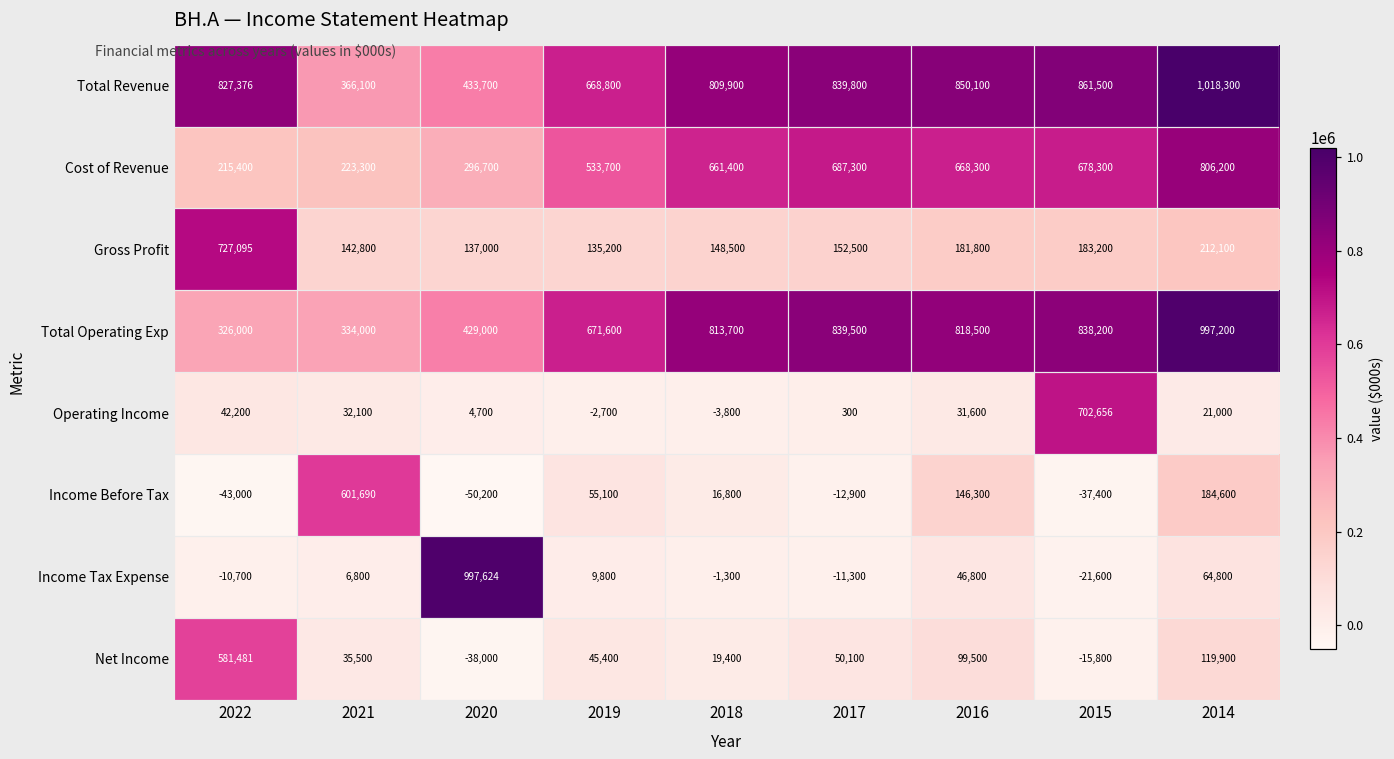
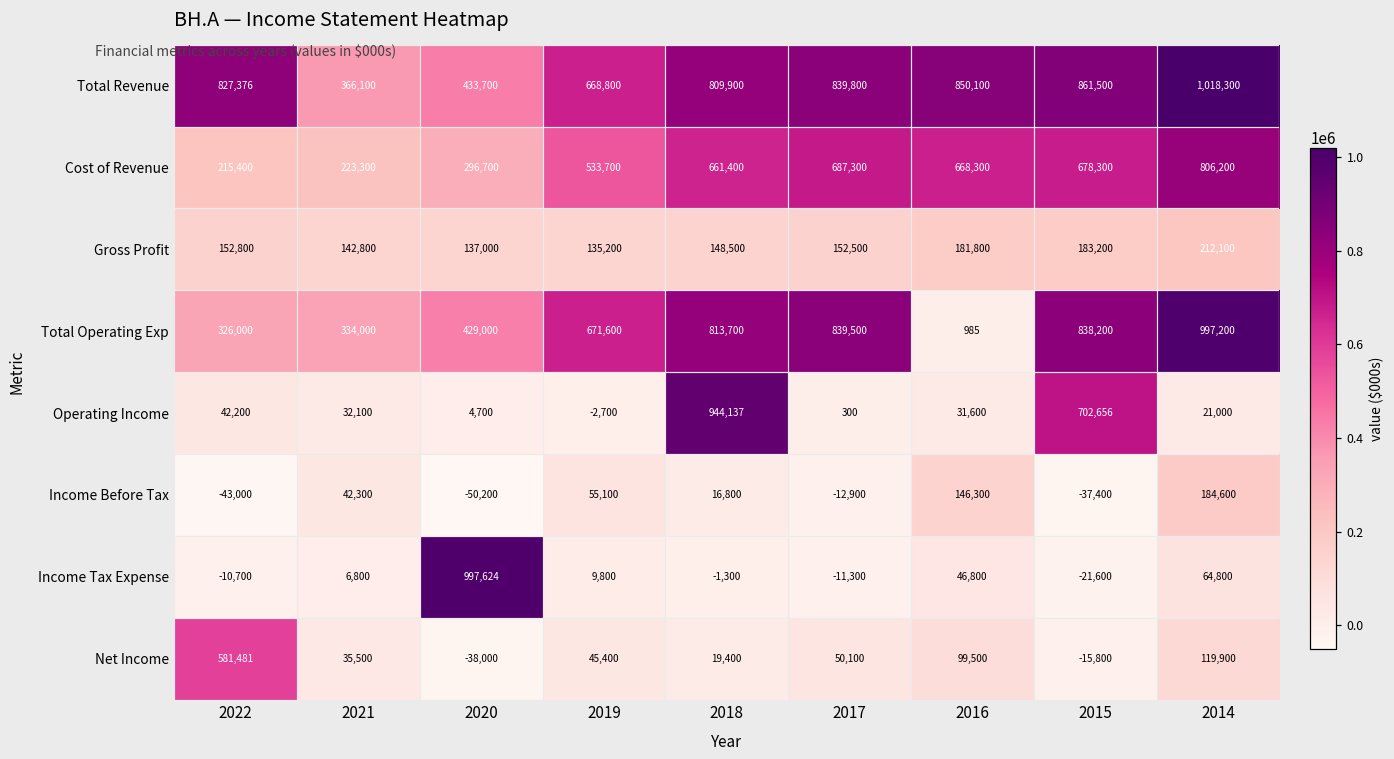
  {
    "Total Revenue": {
      "2022": "827,376",
      "2021": "366,100",
      "2020": "433,700",
      "2019": "668,800",
      "2018": "809,900",
      "2017": "839,800",
      "2016": "850,100",
      "2015": "861,500",
      "2014": "1,018,300"
    },
    "Cost of Revenue": {
      "2022": "215,400",
      "2021": "223,300",
      "2020": "296,700",
      "2019": "533,700",
      "2018": "661,400",
      "2017": "687,300",
      "2016": "668,300",
      "2015": "678,300",
      "2014": "806,200"
    },
    "Gross Profit": {
-     "2022": "727,095",
+     "2022": "152,800",
      "2021": "142,800",
      "2020": "137,000",
      "2019": "135,200",
      "2018": "148,500",
      "2017": "152,500",
      "2016": "181,800",
      "2015": "183,200",
      "2014": "212,100"
    },
    "Total Operating Exp": {
      "2022": "326,000",
      "2021": "334,000",
      "2020": "429,000",
      "2019": "671,600",
      "2018": "813,700",
      "2017": "839,500",
-     "2016": "818,500",
+     "2016": "985",
      "2015": "838,200",
      "2014": "997,200"
    },
    "Operating Income": {
      "2022": "42,200",
      "2021": "32,100",
      "2020": "4,700",
      "2019": "-2,700",
-     "2018": "-3,800",
+     "2018": "944,137",
      "2017": "300",
      "2016": "31,600",
      "2015": "702,656",
      "2014": "21,000"
    },
    "Income Before Tax": {
      "2022": "-43,000",
-     "2021": "601,690",
+     "2021": "42,300",
      "2020": "-50,200",
      "2019": "55,100",
      "2018": "16,800",
      "2017": "-12,900",
      "2016": "146,300",
      "2015": "-37,400",
      "2014": "184,600"
    },
    "Income Tax Expense": {
      "2022": "-10,700",
      "2021": "6,800",
      "2020": "997,624",
      "2019": "9,800",
      "2018": "-1,300",
      "2017": "-11,300",
      "2016": "46,800",
      "2015": "-21,600",
      "2014": "64,800"
    },
    "Net Income": {
      "2022": "581,481",
      "2021": "35,500",
      "2020": "-38,000",
      "2019": "45,400",
      "2018": "19,400",
      "2017": "50,100",
      "2016": "99,500",
      "2015": "-15,800",
      "2014": "119,900"
    }
  }
